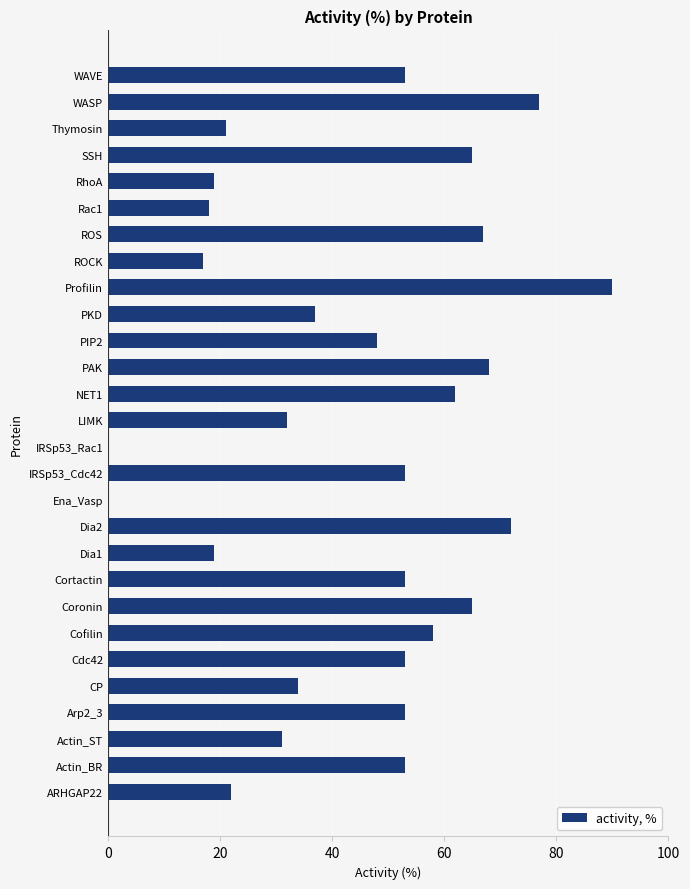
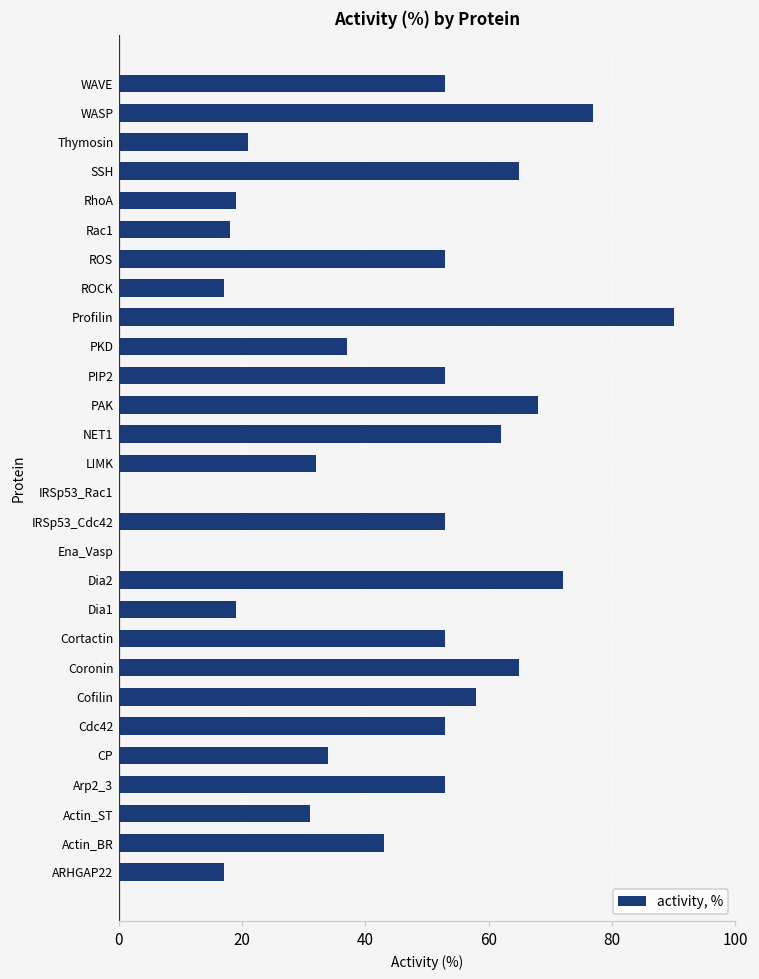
  {
    "WAVE": 53,
    "WASP": 77,
    "Thymosin": 21,
    "SSH": 65,
    "RhoA": 19,
    "Rac1": 18,
-   "ROS": 67,
+   "ROS": 53,
    "ROCK": 17,
    "Profilin": 90,
    "PKD": 37,
-   "PIP2": 48,
+   "PIP2": 53,
    "PAK": 68,
    "NET1": 62,
    "LIMK": 32,
    "IRSp53_Rac1": 0,
    "IRSp53_Cdc42": 53,
    "Ena_Vasp": 0,
    "Dia2": 72,
    "Dia1": 19,
    "Cortactin": 53,
    "Coronin": 65,
    "Cofilin": 58,
    "Cdc42": 53,
    "CP": 34,
    "Arp2_3": 53,
    "Actin_ST": 31,
-   "Actin_BR": 53,
-   "ARHGAP22": 22
+   "Actin_BR": 43,
+   "ARHGAP22": 17
  }
